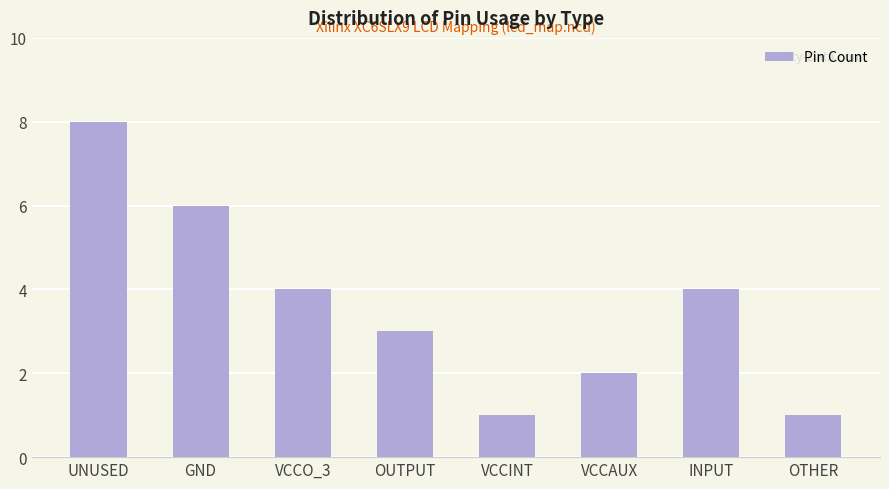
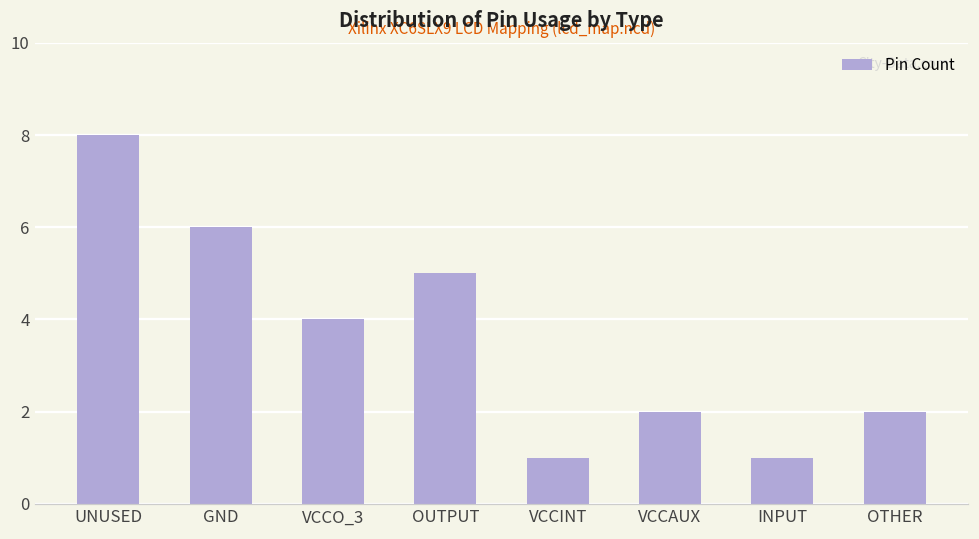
  {
    "UNUSED": 8,
    "GND": 6,
    "VCCO_3": 4,
-   "OUTPUT": 3,
+   "OUTPUT": 5,
    "VCCINT": 1,
    "VCCAUX": 2,
-   "INPUT": 4,
-   "OTHER": 1
+   "INPUT": 1,
+   "OTHER": 2
  }
